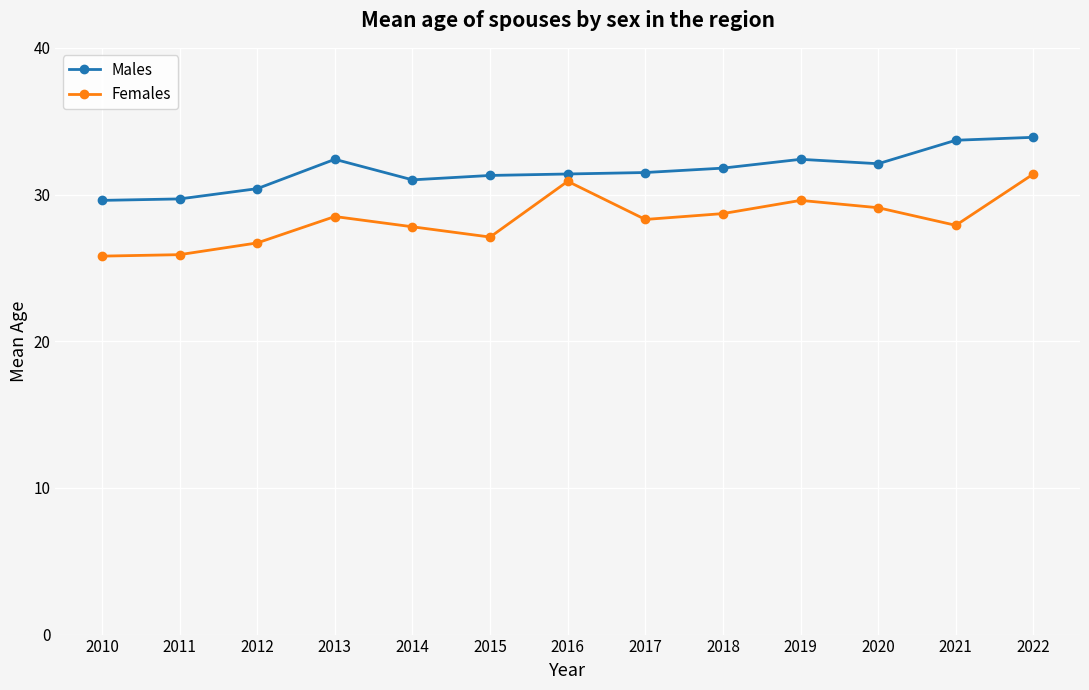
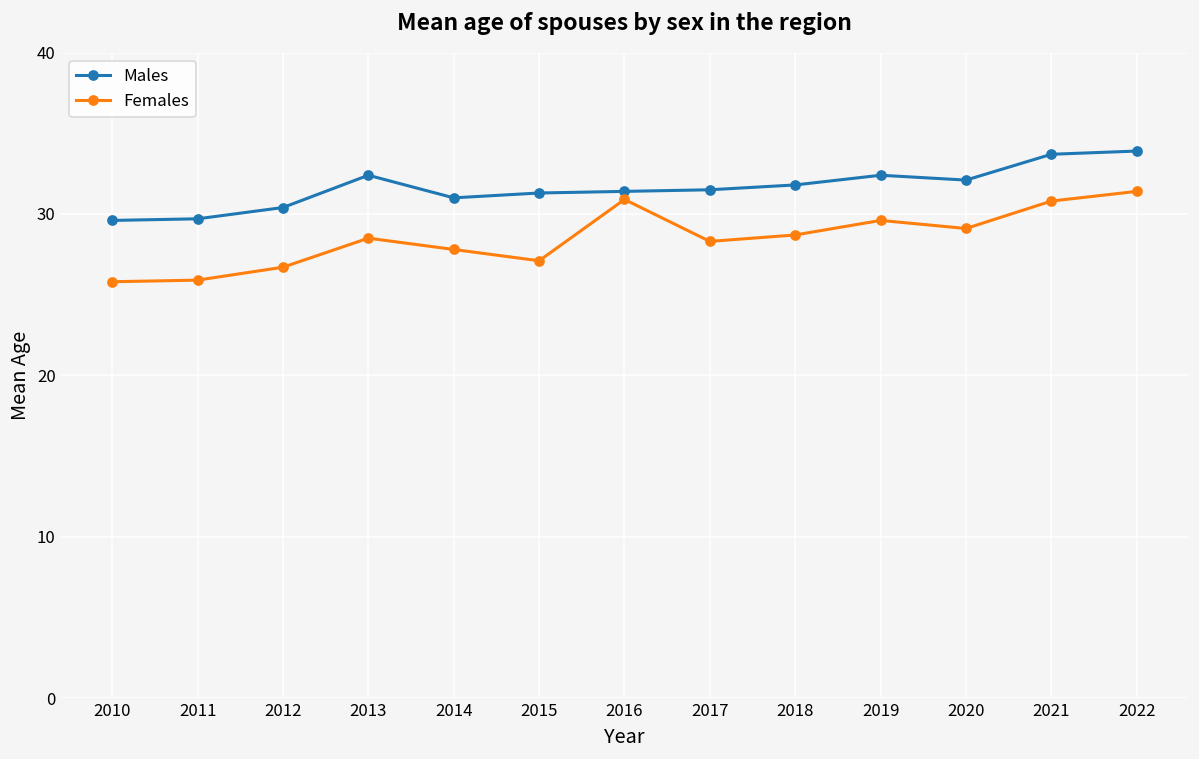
  {
    "Males": {
      "2010": 29.6,
      "2011": 29.7,
      "2012": 30.4,
      "2013": 32.4,
      "2014": 31.0,
      "2015": 31.3,
      "2016": 31.4,
      "2017": 31.5,
      "2018": 31.8,
      "2019": 32.4,
      "2020": 32.1,
      "2021": 33.7,
      "2022": 33.9
    },
    "Females": {
      "2010": 25.8,
      "2011": 25.9,
      "2012": 26.7,
      "2013": 28.5,
      "2014": 27.8,
      "2015": 27.1,
      "2016": 30.9,
      "2017": 28.3,
      "2018": 28.7,
      "2019": 29.6,
      "2020": 29.1,
-     "2021": 27.9,
+     "2021": 30.8,
      "2022": 31.4
    }
  }
